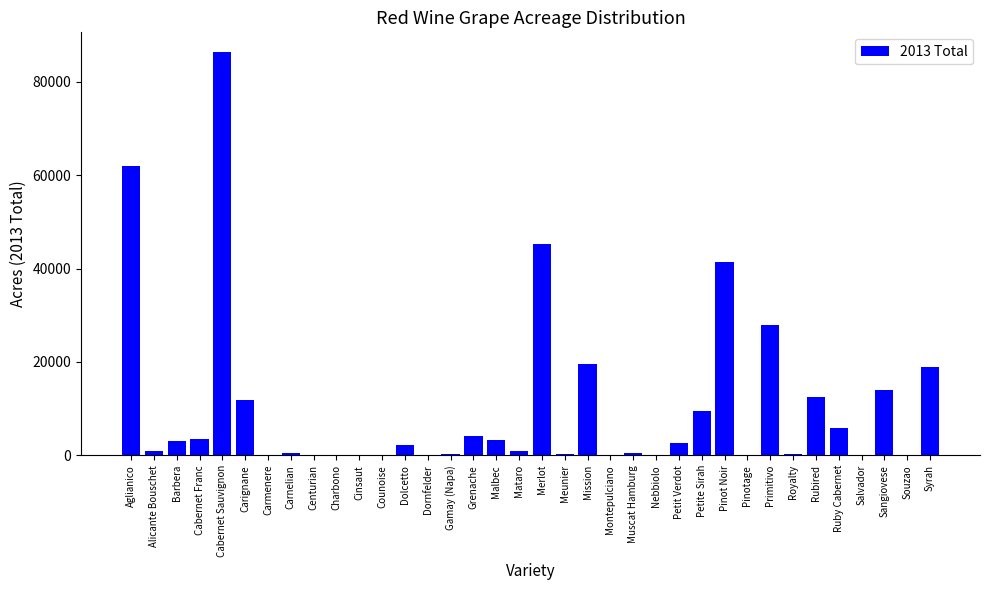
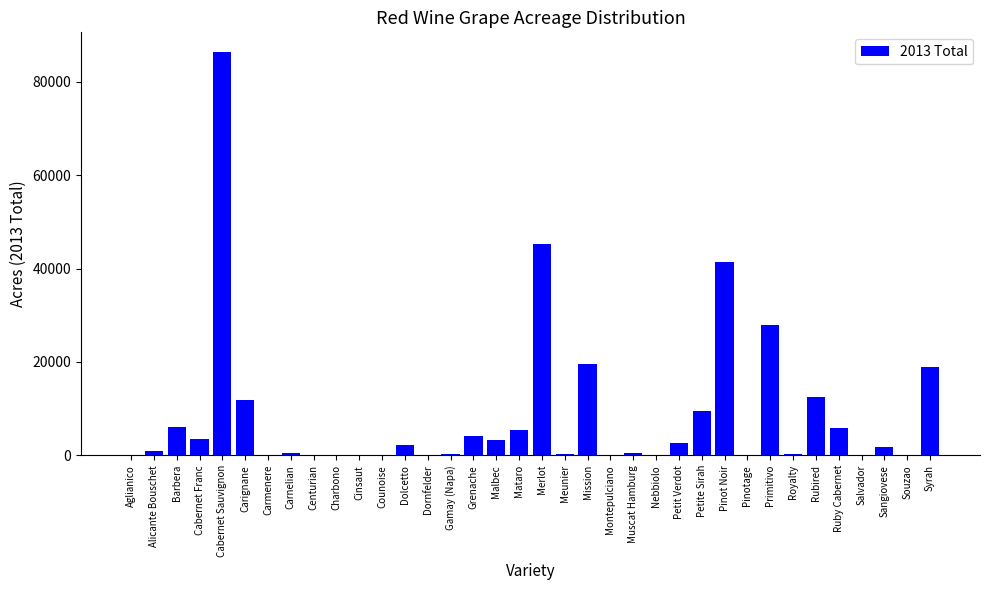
  {
-   "Aglianico": 62000,
+   "Aglianico": 0,
    "Alicante Bouschet": 1000,
-   "Barbera": 3000,
+   "Barbera": 6000,
    "Cabernet Franc": 4000,
    "Cabernet Sauvignon": 86000,
    "Carignane": 12000,
    "Dolcetto": 2000,
    "Grenache": 4000,
    "Malbec": 3000,
-   "Mataro": 1000,
+   "Mataro": 5000,
    "Merlot": 45000,
    "Mission": 20000,
    "Petit Verdot": 3000,
    "Petite Sirah": 10000,
    "Pinot Noir": 41000,
    "Primitivo": 28000,
    "Rubired": 13000,
    "Ruby Cabernet": 6000,
-   "Sangiovese": 14000,
+   "Sangiovese": 2000,
    "Syrah": 19000
  }
